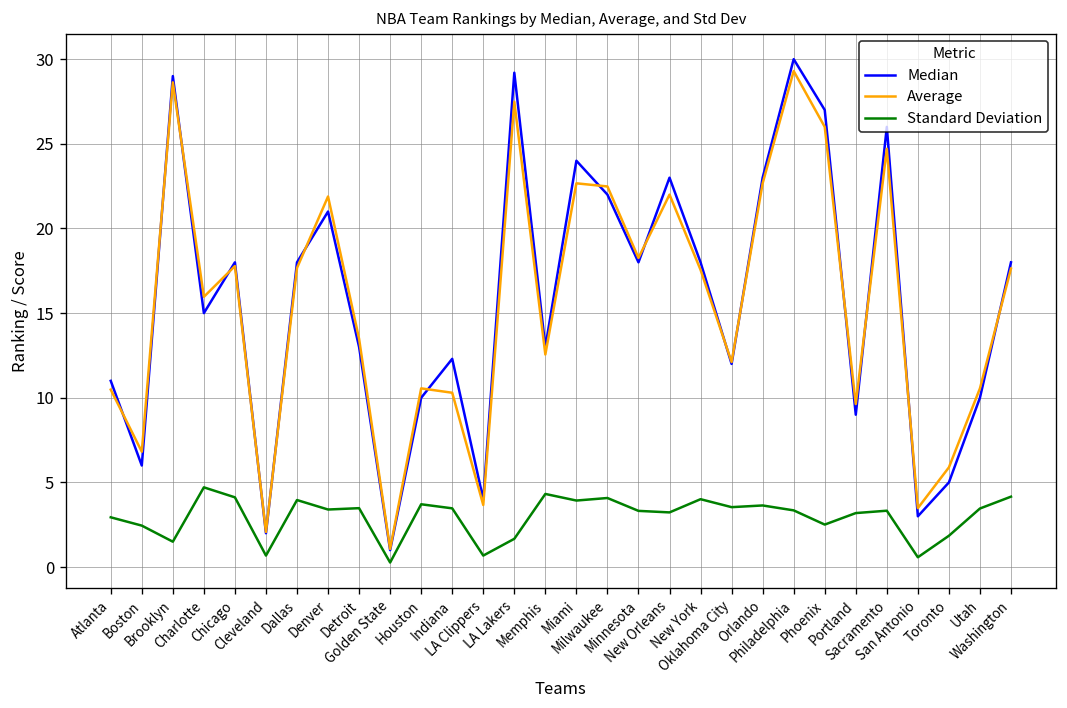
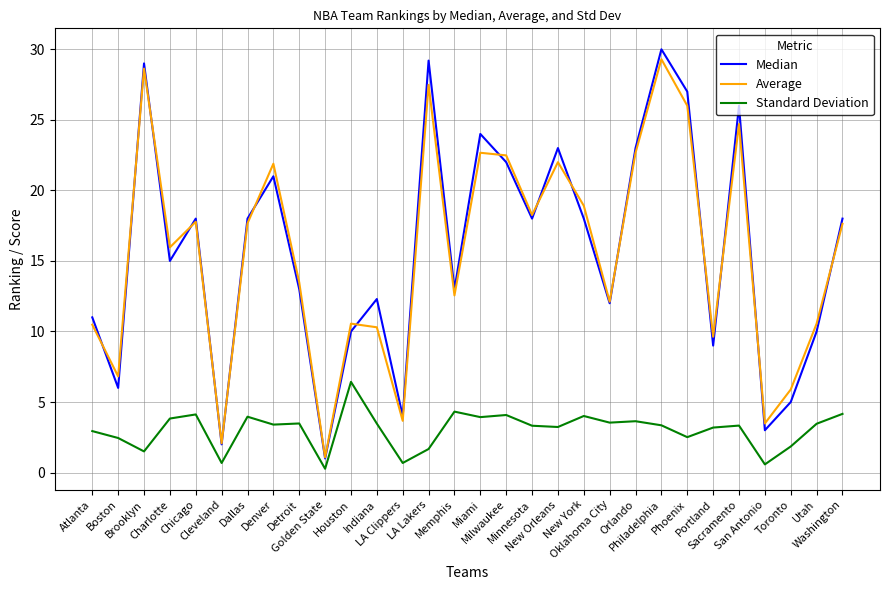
  {
    "Median": {
      "Atlanta": 11.0,
      "Boston": 6.0,
      "Brooklyn": 29.0,
      "Charlotte": 15.0,
      "Chicago": 18.0,
      "Dallas": 18.0,
      "Denver": 21.0,
      "Detroit": 13.0,
      "Houston": 10.0,
      "Indiana": 12.3,
      "LA Clippers": 4.0,
      "LA Lakers": 29.2,
      "Memphis": 13.0,
      "Miami": 24.0,
      "Milwaukee": 22.0,
      "Minnesota": 18.0,
      "New Orleans": 23.0,
      "New York": 18.0,
      "Orlando": 23.0,
      "Philadelphia": 30.0,
      "Phoenix": 27.0,
      "Portland": 9.0,
      "San Antonio": 3.0,
      "Toronto": 5.0,
      "Utah": 10.0,
      "Washington": 18.0
    },
    "Average": {
      "Atlanta": 10.5,
      "Boston": 6.8,
      "Brooklyn": 28.6,
      "Charlotte": 16.0,
      "Chicago": 17.8,
      "Dallas": 17.7,
      "Denver": 21.9,
      "Detroit": 13.5,
      "Houston": 10.6,
      "Indiana": 10.3,
      "LA Clippers": 3.7,
      "LA Lakers": 27.5,
      "Memphis": 12.6,
      "Miami": 22.7,
      "Milwaukee": 22.5,
      "Minnesota": 18.3,
      "New Orleans": 22.0,
-     "New York": 17.6,
+     "New York": 18.9,
      "Orlando": 22.7,
      "Philadelphia": 29.3,
      "Phoenix": 26.0,
      "Portland": 9.6,
      "Sacramento": 24.7,
      "San Antonio": 3.5,
      "Toronto": 5.9,
      "Utah": 10.6,
      "Washington": 17.6
    },
    "Standard Deviation": {
      "Atlanta": 2.9,
      "Boston": 2.5,
      "Brooklyn": 1.5,
-     "Charlotte": 4.7,
+     "Charlotte": 3.8,
      "Chicago": 4.1,
      "Cleveland": 0.7,
      "Dallas": 4.0,
      "Denver": 3.4,
      "Detroit": 3.5,
      "Golden State": 0.3,
-     "Houston": 3.7,
+     "Houston": 6.4,
      "Indiana": 3.5,
      "LA Clippers": 0.7,
      "LA Lakers": 1.7,
      "Memphis": 4.3,
      "Miami": 3.9,
      "Milwaukee": 4.1,
      "Minnesota": 3.3,
      "New Orleans": 3.2,
      "New York": 4.0,
      "Oklahoma City": 3.5,
      "Orlando": 3.6,
      "Philadelphia": 3.4,
      "Phoenix": 2.5,
      "Portland": 3.2,
      "Sacramento": 3.3,
      "San Antonio": 0.6,
      "Toronto": 1.9,
      "Utah": 3.5,
      "Washington": 4.2
    }
  }
